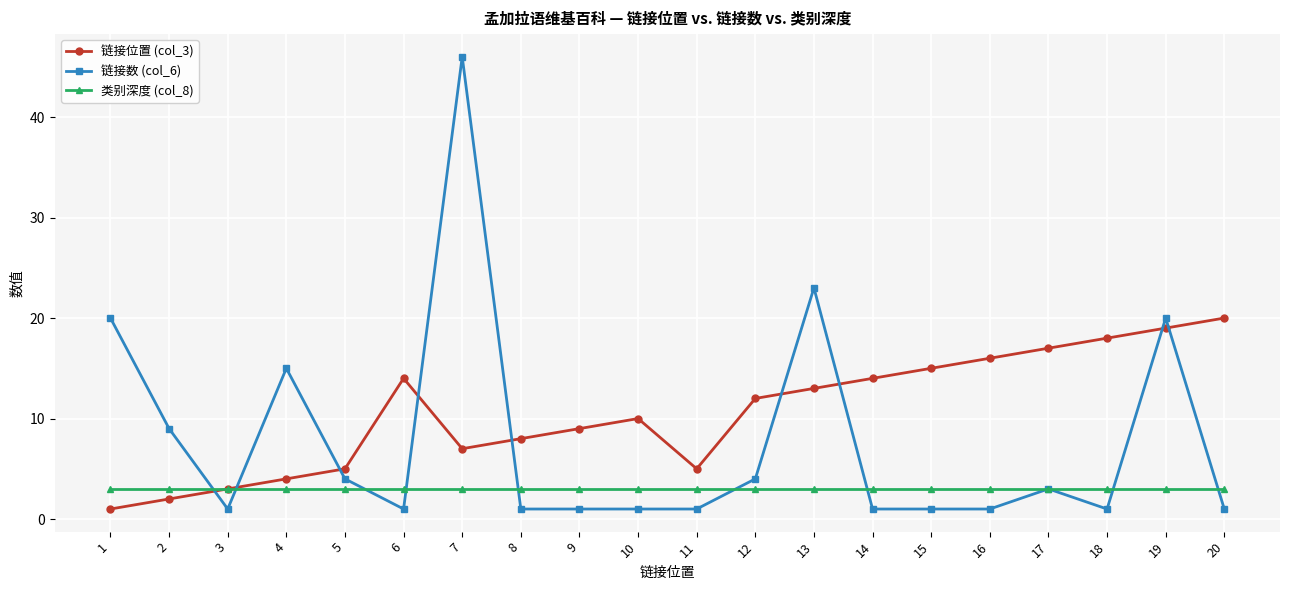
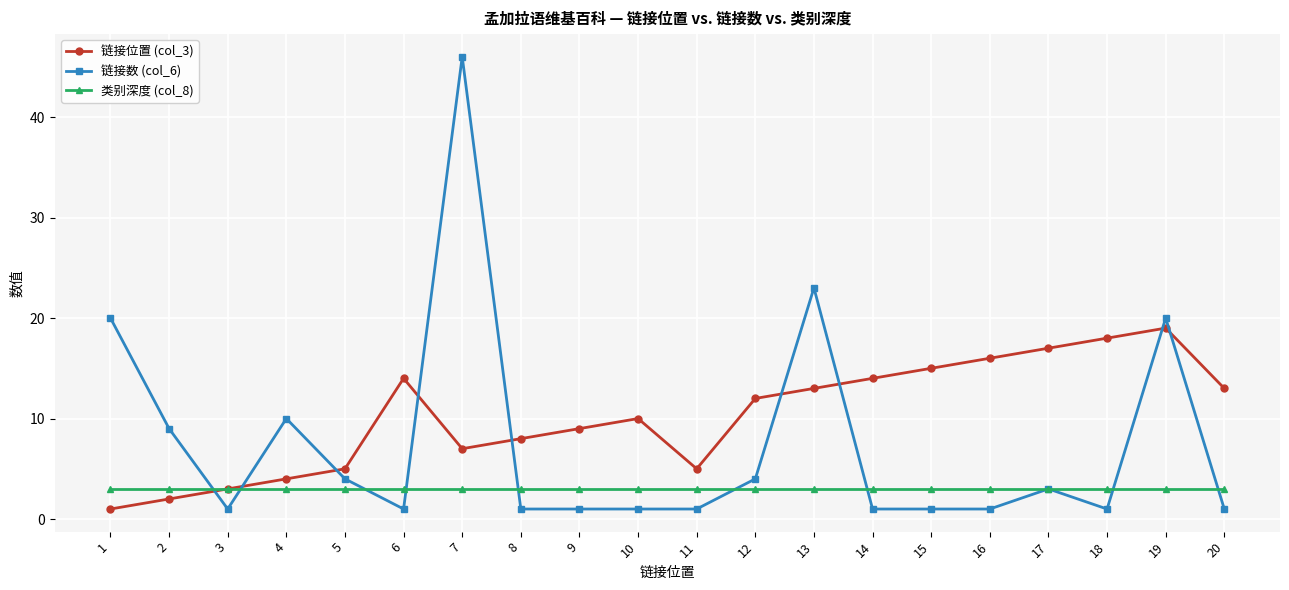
  {
    "链接位置 (col_3)": {
      "1": 1,
      "2": 2,
      "4": 4,
      "5": 5,
      "6": 14,
      "7": 7,
      "8": 8,
      "9": 9,
      "10": 10,
      "11": 5,
      "12": 12,
      "13": 13,
      "14": 14,
      "15": 15,
      "16": 16,
      "17": 17,
      "18": 18,
      "19": 19,
-     "20": 20
+     "20": 13
    },
    "链接数 (col_6)": {
      "1": 20,
      "2": 9,
      "3": 1,
-     "4": 15,
+     "4": 10,
      "5": 4,
      "6": 1,
      "7": 46,
      "8": 1,
      "9": 1,
      "10": 1,
      "11": 1,
      "12": 4,
      "13": 23,
      "14": 1,
      "15": 1,
      "16": 1,
      "18": 1,
      "19": 20,
      "20": 1
    },
    "类别深度 (col_8)": {
      "1": 3,
      "2": 3,
      "4": 3,
      "5": 3,
      "6": 3,
      "7": 3,
      "8": 3,
      "9": 3,
      "10": 3,
      "11": 3,
      "12": 3,
      "13": 3,
      "14": 3,
      "15": 3,
      "16": 3,
      "18": 3,
      "19": 3,
      "20": 3
    }
  }
